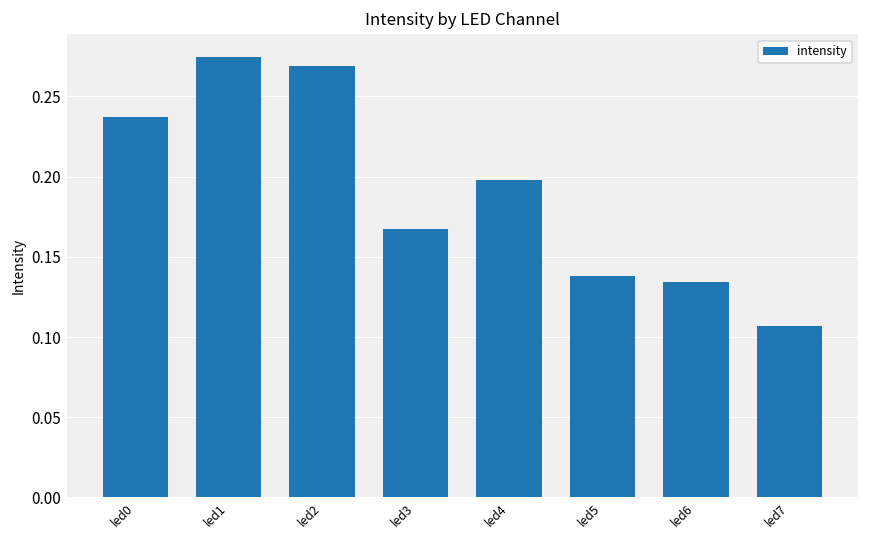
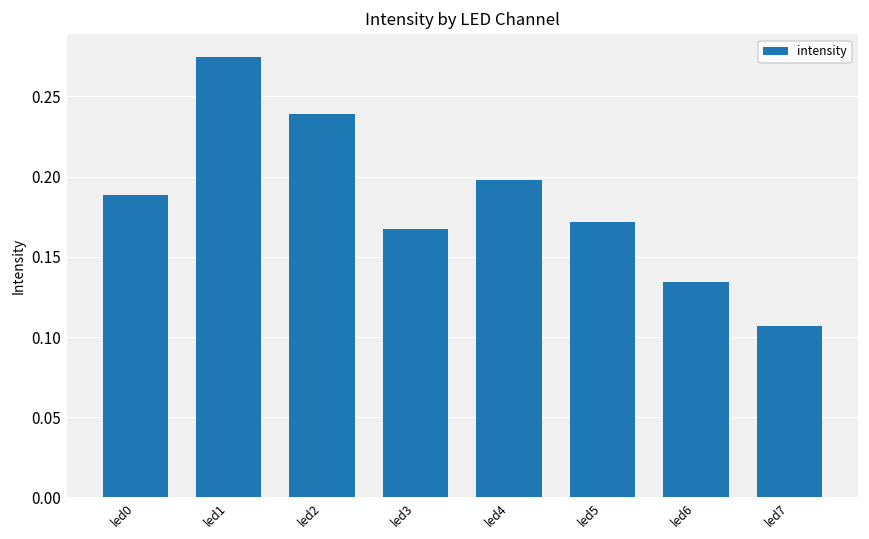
  {
-   "led0": 0.237,
+   "led0": 0.188,
    "led1": 0.275,
-   "led2": 0.269,
+   "led2": 0.239,
    "led3": 0.167,
    "led4": 0.198,
-   "led5": 0.138,
+   "led5": 0.172,
    "led6": 0.134,
    "led7": 0.107
  }
